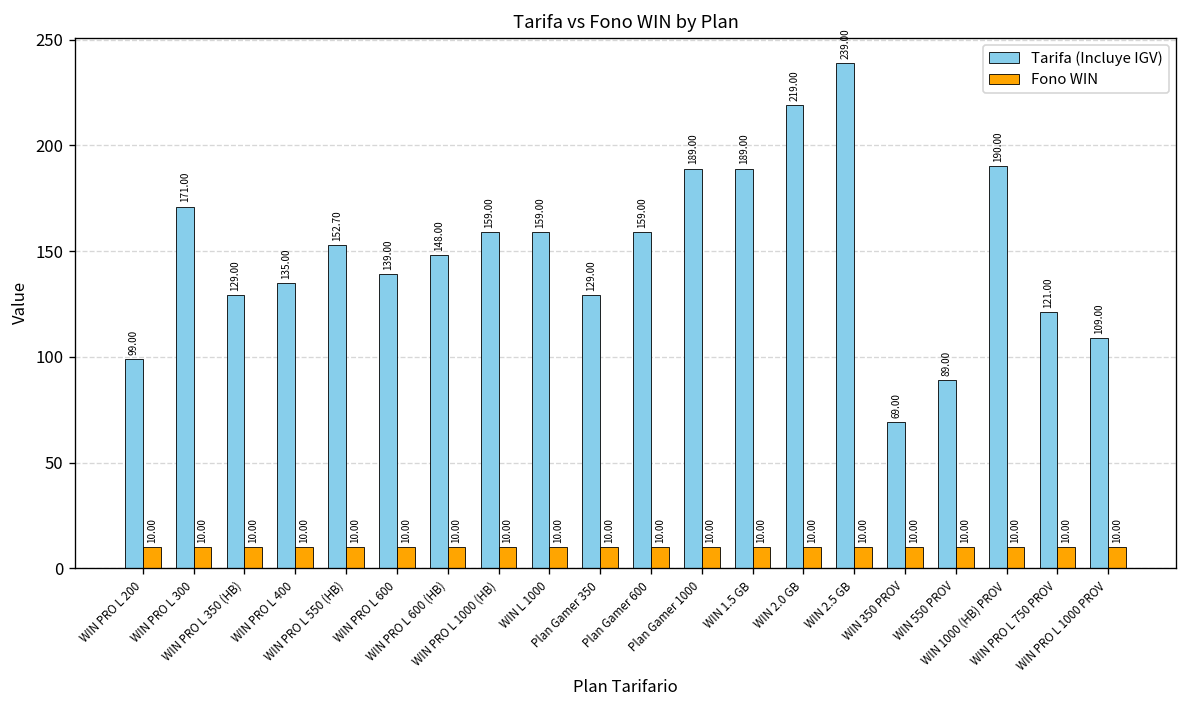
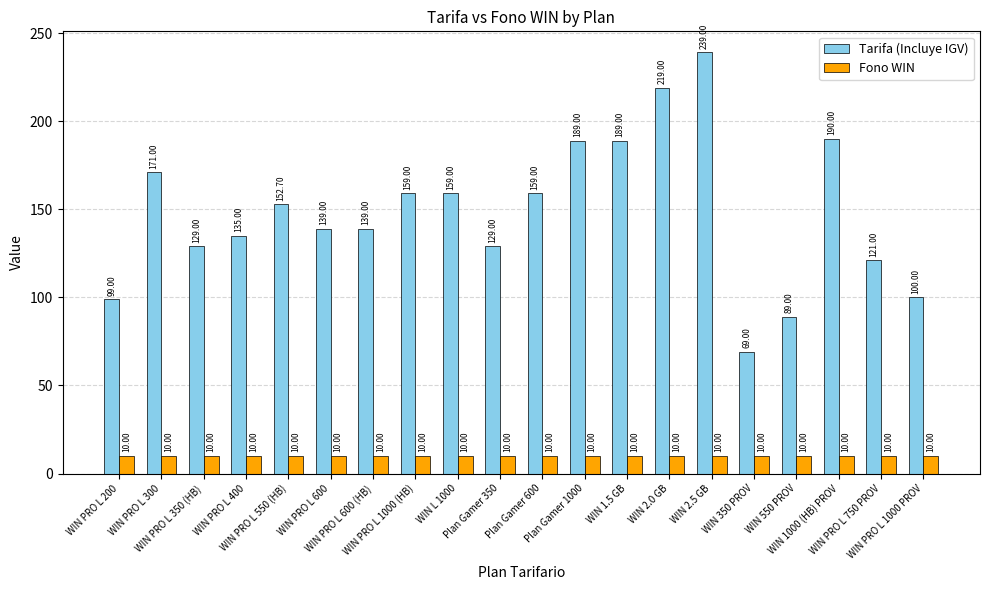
  {
    "Tarifa (Incluye IGV)": {
      "WIN PRO L 200": 99.00,
      "WIN PRO L 300": 171.00,
      "WIN PRO L 350 (HB)": 129.00,
      "WIN PRO L 400": 135.00,
      "WIN PRO L 550 (HB)": 152.70,
      "WIN PRO L 600": 139.00,
-     "WIN PRO L 600 (HB)": 148.00,
+     "WIN PRO L 600 (HB)": 139.00,
      "WIN PRO L 1000 (HB)": 159.00,
      "WIN L 1000": 159.00,
      "Plan Gamer 350": 129.00,
      "Plan Gamer 600": 159.00,
      "Plan Gamer 1000": 189.00,
      "WIN 1.5 GB": 189.00,
      "WIN 2.0 GB": 219.00,
      "WIN 2.5 GB": 239.00,
      "WIN 350 PROV": 69.00,
      "WIN 550 PROV": 89.00,
      "WIN 1000 (HB) PROV": 190.00,
      "WIN PRO L 750 PROV": 121.00,
-     "WIN PRO L 1000 PROV": 109.00
+     "WIN PRO L 1000 PROV": 100.00
    },
    "Fono WIN": {
      "WIN PRO L 200": 10.00,
      "WIN PRO L 300": 10.00,
      "WIN PRO L 350 (HB)": 10.00,
      "WIN PRO L 400": 10.00,
      "WIN PRO L 550 (HB)": 10.00,
      "WIN PRO L 600": 10.00,
      "WIN PRO L 600 (HB)": 10.00,
      "WIN PRO L 1000 (HB)": 10.00,
      "WIN L 1000": 10.00,
      "Plan Gamer 350": 10.00,
      "Plan Gamer 600": 10.00,
      "Plan Gamer 1000": 10.00,
      "WIN 1.5 GB": 10.00,
      "WIN 2.0 GB": 10.00,
      "WIN 2.5 GB": 10.00,
      "WIN 350 PROV": 10.00,
      "WIN 550 PROV": 10.00,
      "WIN 1000 (HB) PROV": 10.00,
      "WIN PRO L 750 PROV": 10.00,
      "WIN PRO L 1000 PROV": 10.00
    }
  }
